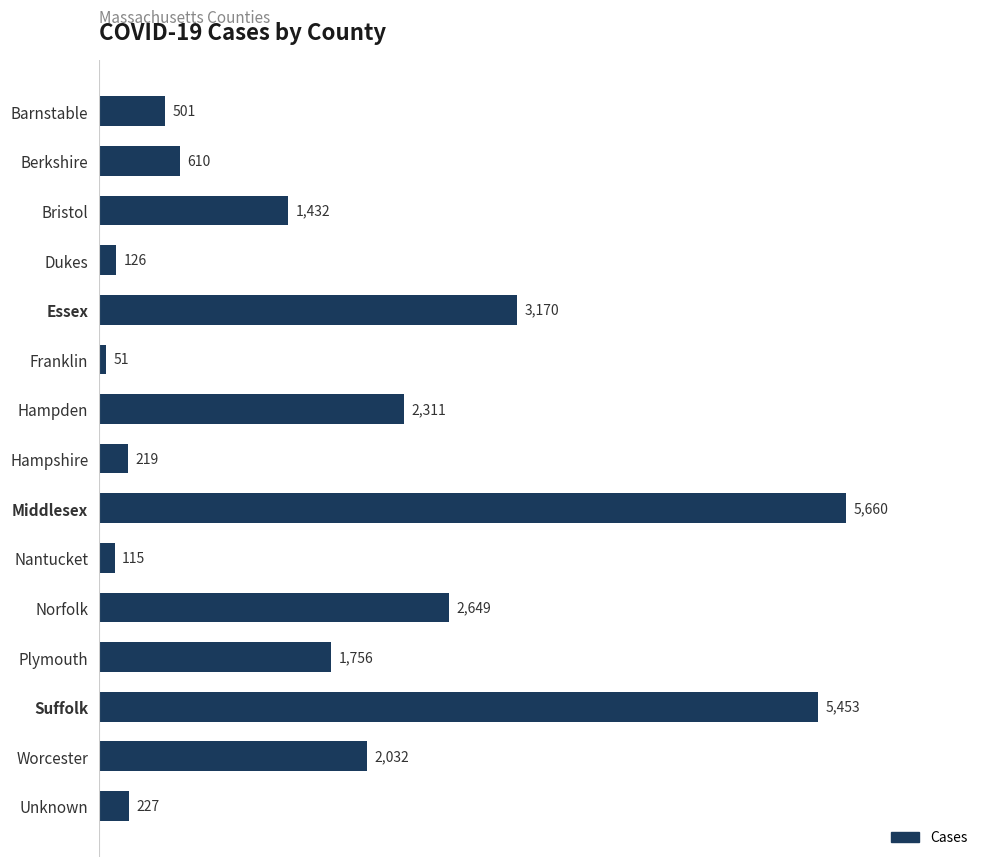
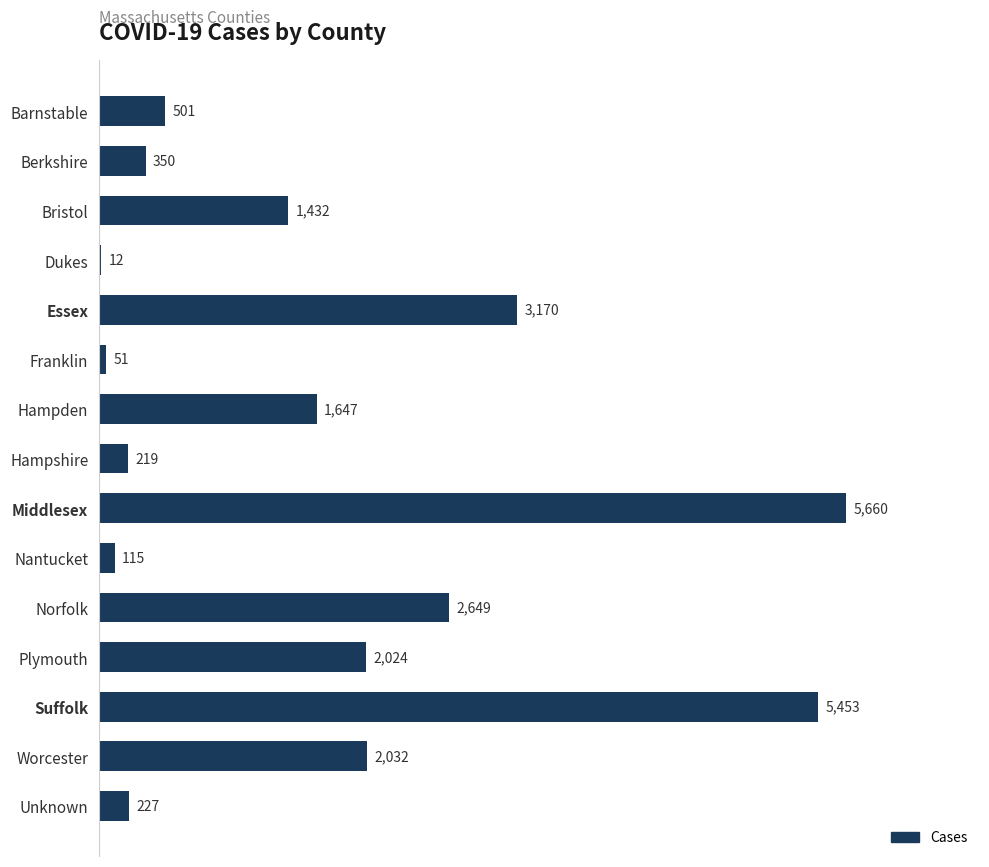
  {
    "Barnstable": "501",
-   "Berkshire": "610",
+   "Berkshire": "350",
    "Bristol": "1,432",
-   "Dukes": "126",
+   "Dukes": "12",
    "Essex": "3,170",
    "Franklin": "51",
-   "Hampden": "2,311",
+   "Hampden": "1,647",
    "Hampshire": "219",
    "Middlesex": "5,660",
    "Nantucket": "115",
    "Norfolk": "2,649",
-   "Plymouth": "1,756",
+   "Plymouth": "2,024",
    "Suffolk": "5,453",
    "Worcester": "2,032",
    "Unknown": "227"
  }
